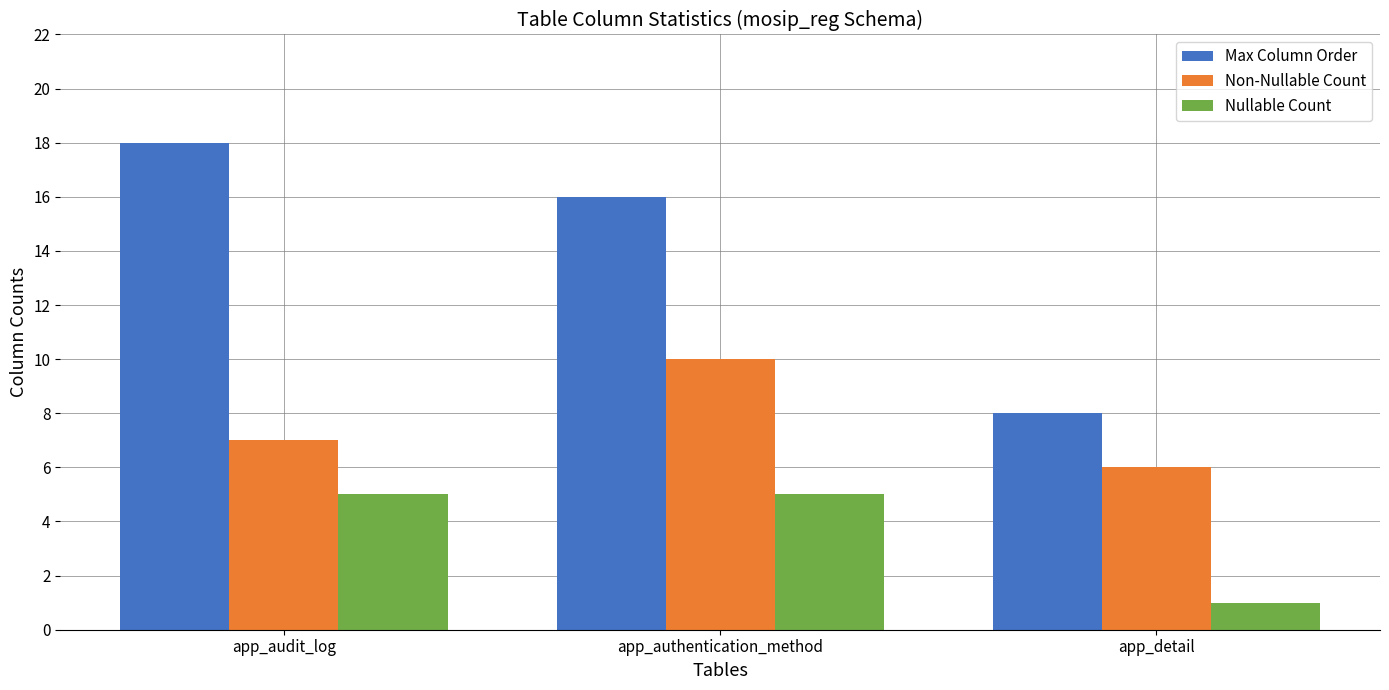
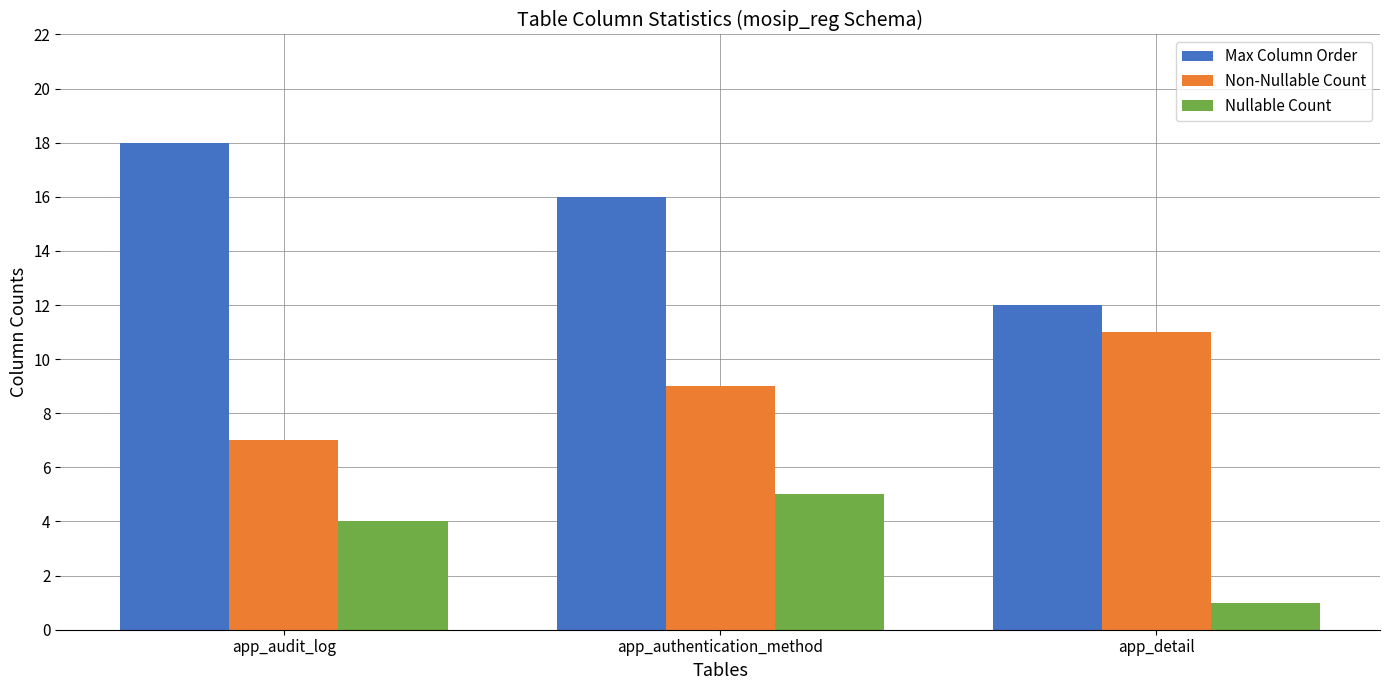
  {
    "Max Column Order": {
      "app_audit_log": 18,
      "app_authentication_method": 16,
-     "app_detail": 8
+     "app_detail": 12
    },
    "Non-Nullable Count": {
      "app_audit_log": 7,
-     "app_authentication_method": 10,
-     "app_detail": 6
+     "app_authentication_method": 9,
+     "app_detail": 11
    },
    "Nullable Count": {
-     "app_audit_log": 5,
+     "app_audit_log": 4,
      "app_authentication_method": 5,
      "app_detail": 1
    }
  }
